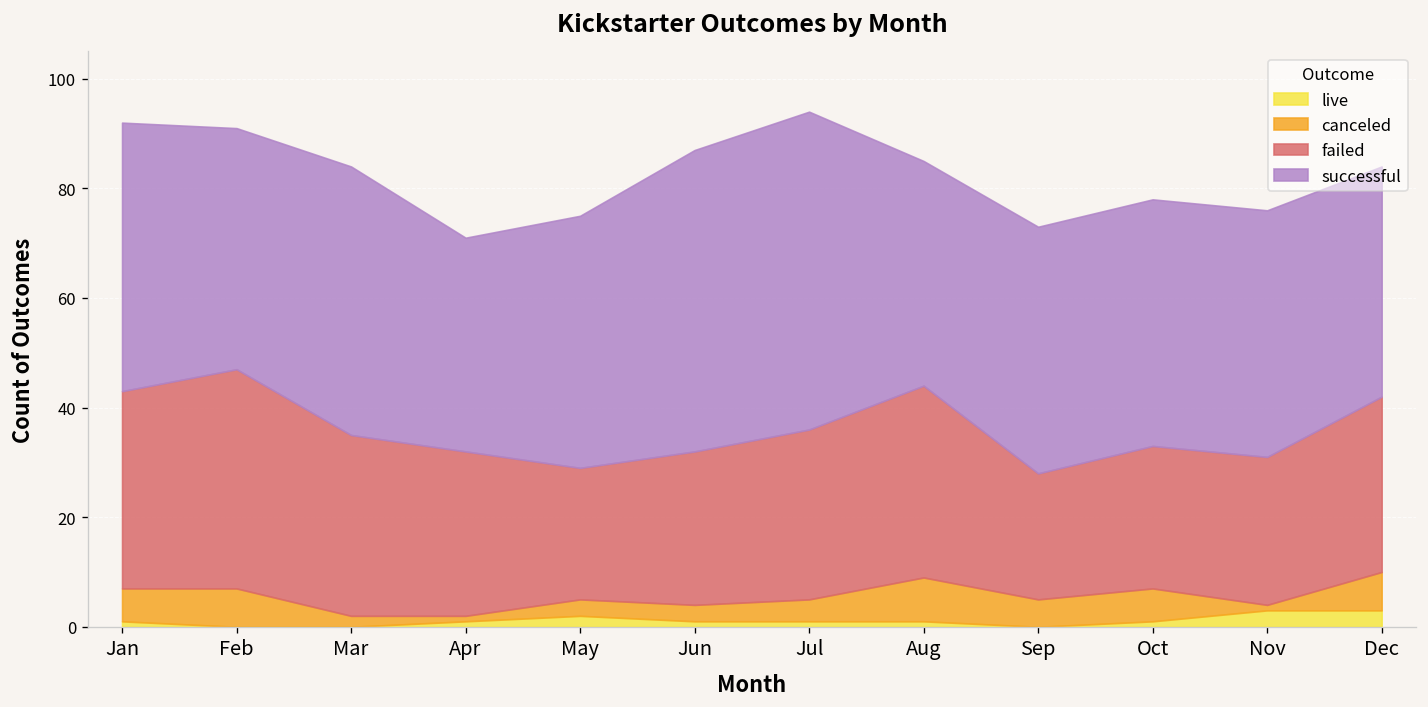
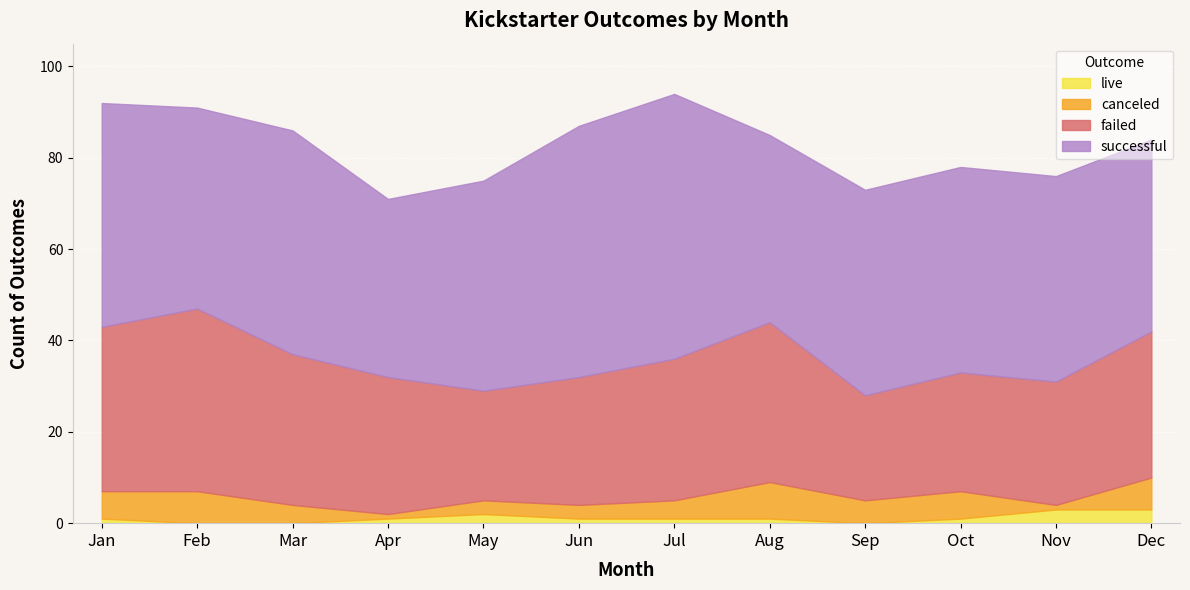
  {
    "live": {
      "Jan": 1,
      "Feb": 0,
      "Mar": 0,
      "Apr": 1,
      "May": 2,
      "Jun": 1,
      "Jul": 1,
      "Aug": 1,
      "Sep": 0,
      "Oct": 1,
      "Nov": 3,
      "Dec": 3
    },
    "canceled": {
      "Jan": 6,
      "Feb": 7,
-     "Mar": 2,
+     "Mar": 4,
      "Apr": 1,
      "May": 3,
      "Jun": 3,
      "Jul": 4,
      "Aug": 8,
      "Sep": 5,
      "Oct": 6,
      "Nov": 1,
      "Dec": 7
    },
    "failed": {
      "Jan": 36,
      "Feb": 40,
      "Mar": 33,
      "Apr": 30,
      "May": 24,
      "Jun": 28,
      "Jul": 31,
      "Aug": 35,
      "Sep": 23,
      "Oct": 26,
      "Nov": 27,
      "Dec": 32
    },
    "successful": {
      "Jan": 49,
      "Feb": 44,
      "Mar": 49,
      "Apr": 39,
      "May": 46,
      "Jun": 55,
      "Jul": 58,
      "Aug": 41,
      "Sep": 45,
      "Oct": 45,
      "Nov": 45
    }
  }
